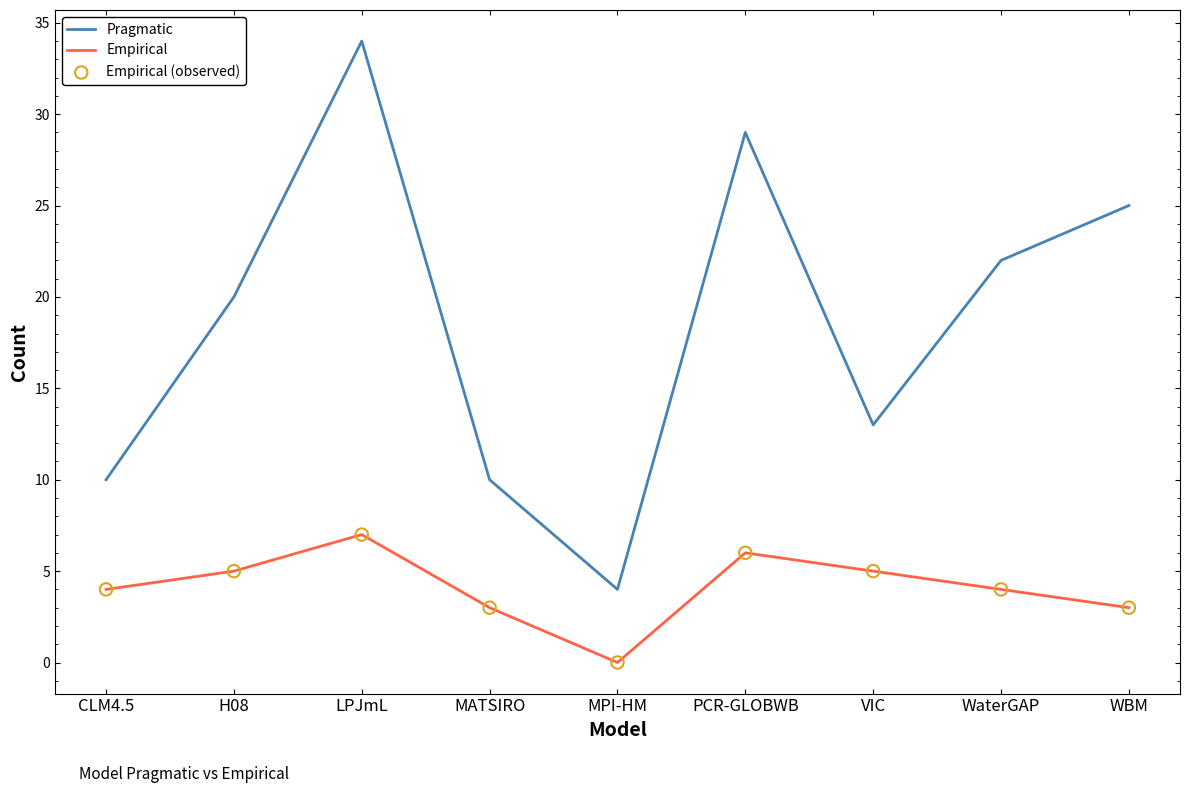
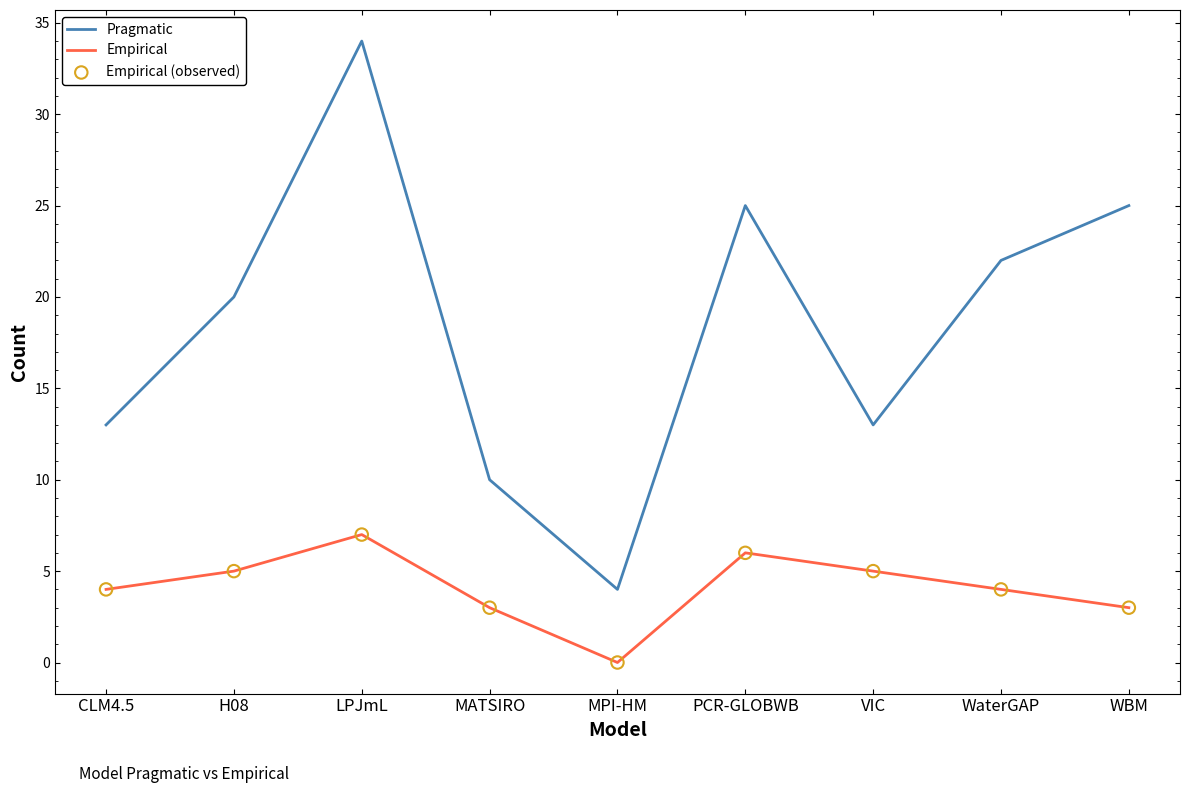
  {
    "Pragmatic": {
-     "CLM4.5": 10,
+     "CLM4.5": 13,
      "H08": 20,
      "LPJmL": 34,
      "MATSIRO": 10,
      "MPI-HM": 4,
-     "PCR-GLOBWB": 29,
+     "PCR-GLOBWB": 25,
      "VIC": 13,
      "WaterGAP": 22,
      "WBM": 25
    }
  }
